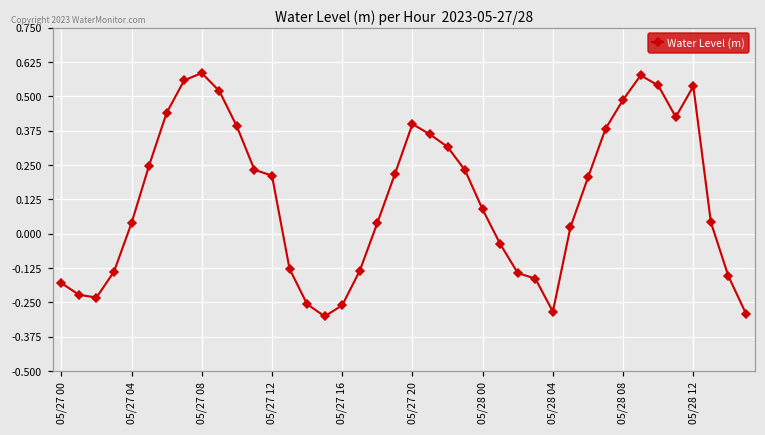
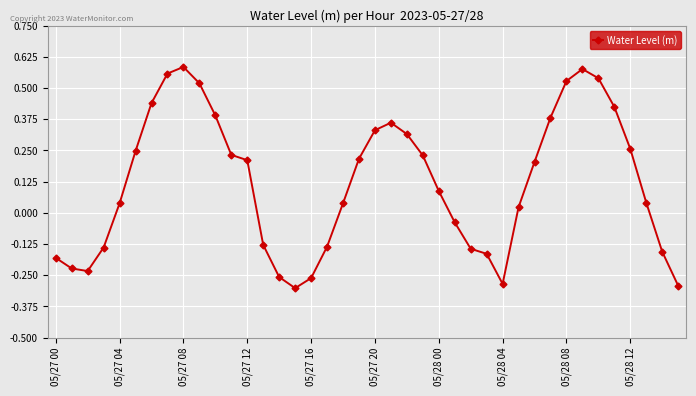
  {
    "05/27 00": -0.18,
    "05/27 04": 0.04,
    "05/27 08": 0.58,
    "05/27 12": 0.21,
    "05/27 16": -0.26,
-   "05/27 20": 0.40,
+   "05/27 20": 0.33,
    "05/28 00": 0.09,
    "05/28 04": -0.28,
-   "05/28 08": 0.49,
-   "05/28 12": 0.54
+   "05/28 08": 0.53,
+   "05/28 12": 0.26
  }
